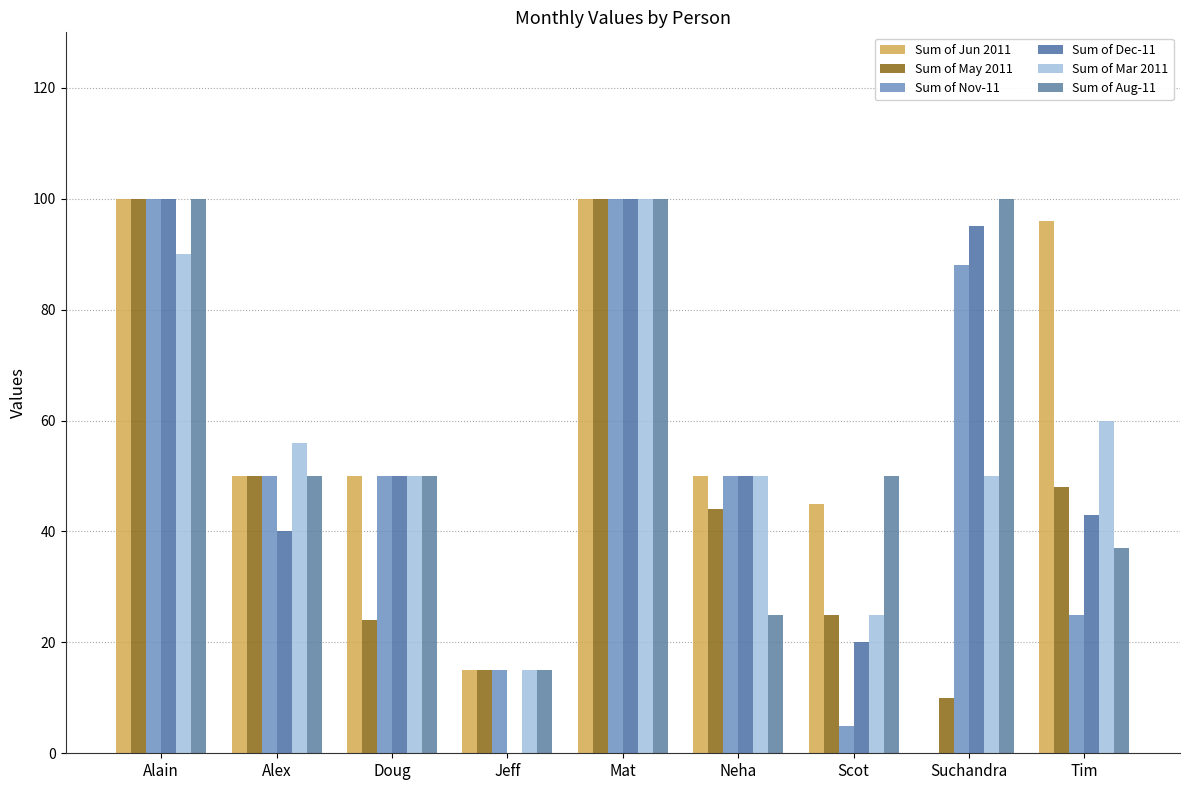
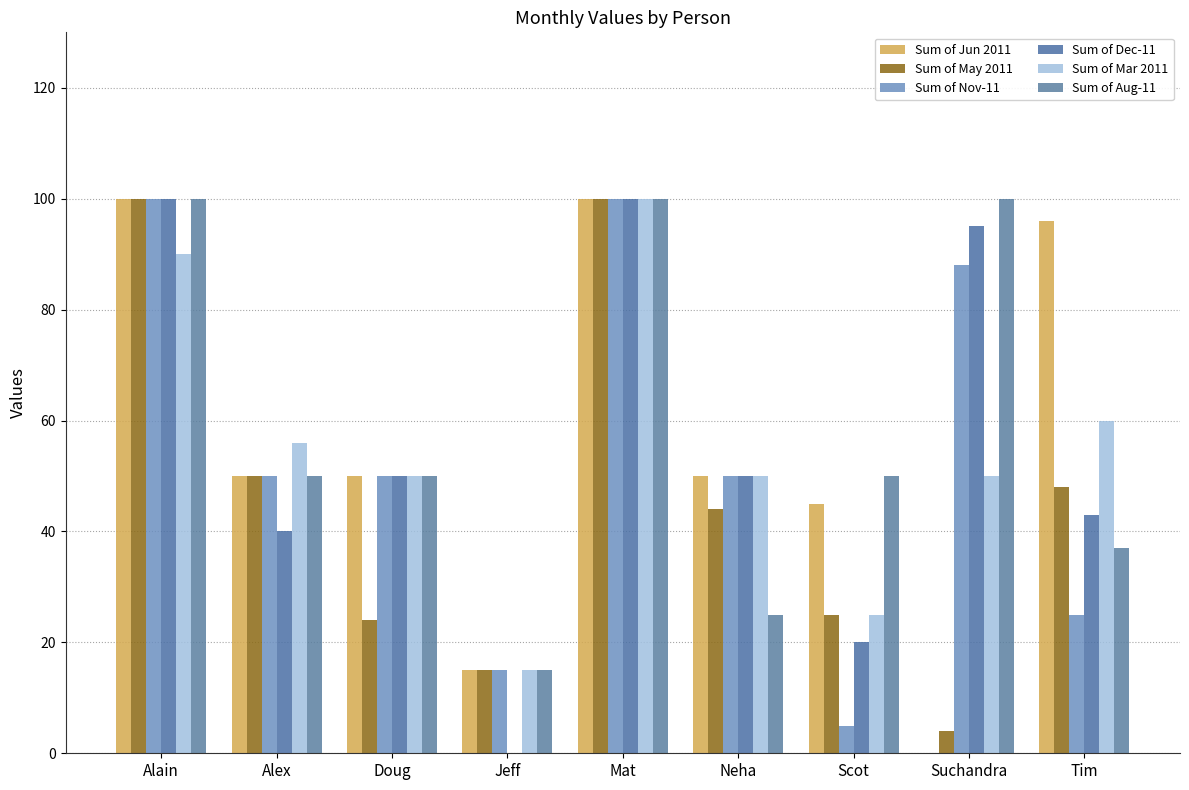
  {
    "Sum of Jun 2011": {
      "Alain": 100,
      "Alex": 50,
      "Doug": 50,
      "Jeff": 15,
      "Mat": 100,
      "Neha": 50,
      "Scot": 45,
      "Suchandra": 0,
      "Tim": 96
    },
    "Sum of May 2011": {
      "Alain": 100,
      "Alex": 50,
      "Doug": 24,
      "Jeff": 15,
      "Mat": 100,
      "Neha": 44,
      "Scot": 25,
-     "Suchandra": 10,
+     "Suchandra": 4,
      "Tim": 48
    },
    "Sum of Mar 2011": {
      "Alain": 90,
      "Alex": 56,
      "Doug": 50,
      "Jeff": 15,
      "Mat": 100,
      "Neha": 50,
      "Scot": 25,
      "Suchandra": 50,
      "Tim": 60
    }
  }
